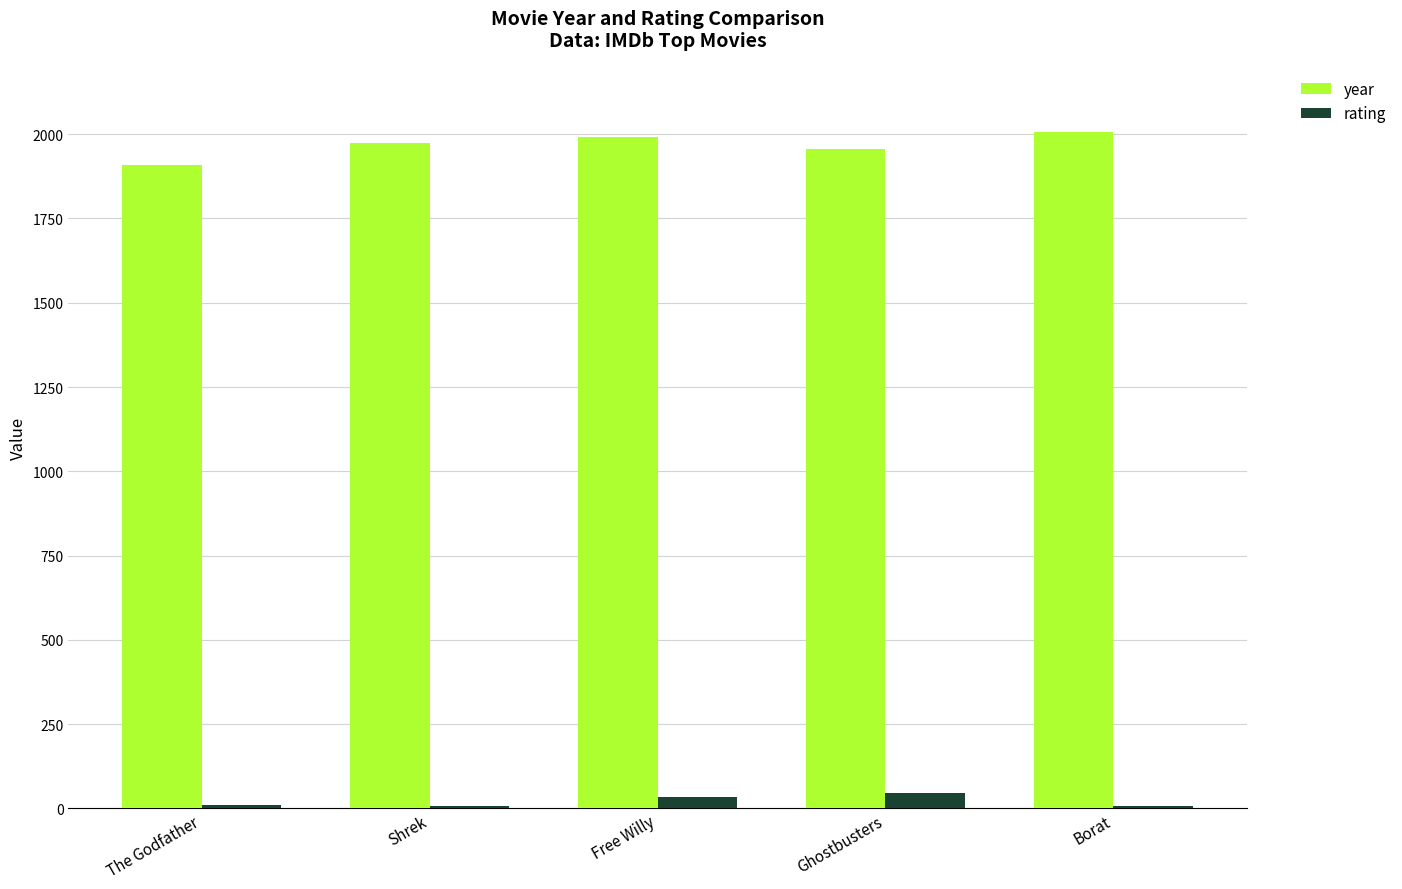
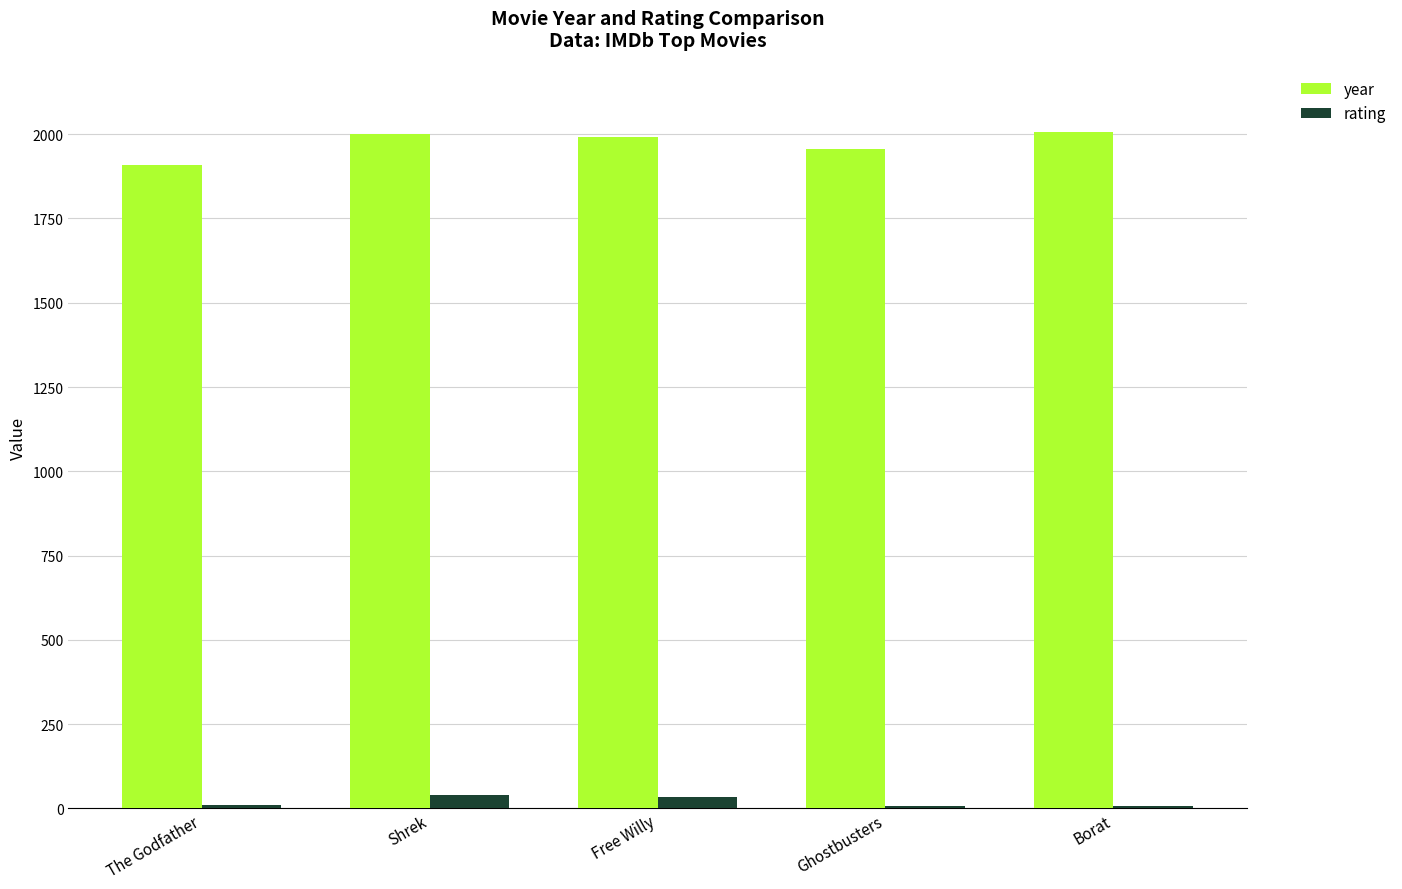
  {
    "year": {
      "The Godfather": 1910,
-     "Shrek": 1980,
+     "Shrek": 2000,
      "Free Willy": 1990,
      "Ghostbusters": 1960,
      "Borat": 2010
    },
    "rating": {
      "The Godfather": 10,
-     "Shrek": 10,
+     "Shrek": 40,
      "Free Willy": 30,
-     "Ghostbusters": 50
+     "Ghostbusters": 10
    }
  }
